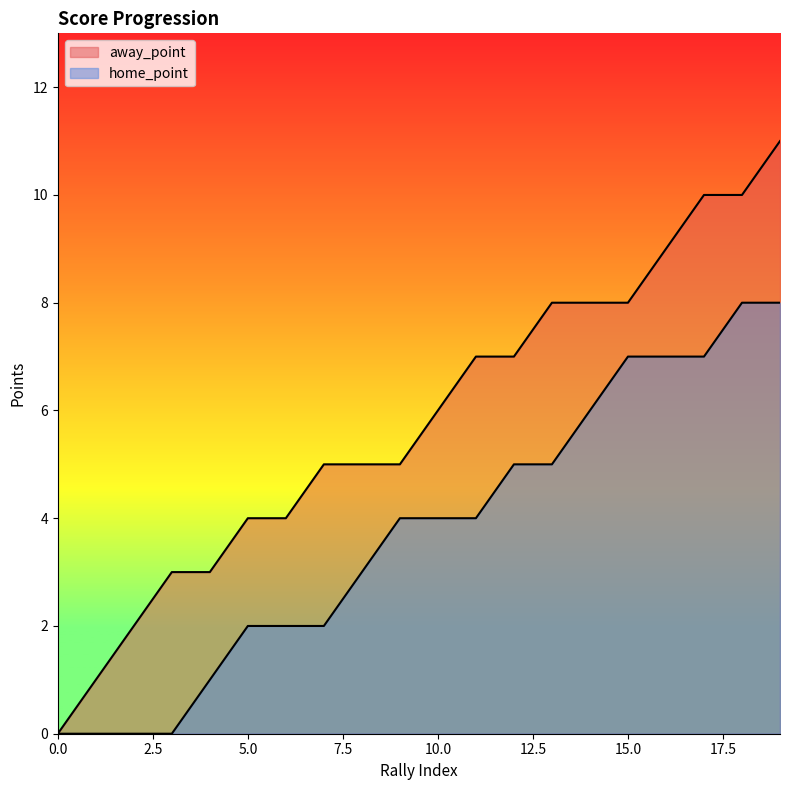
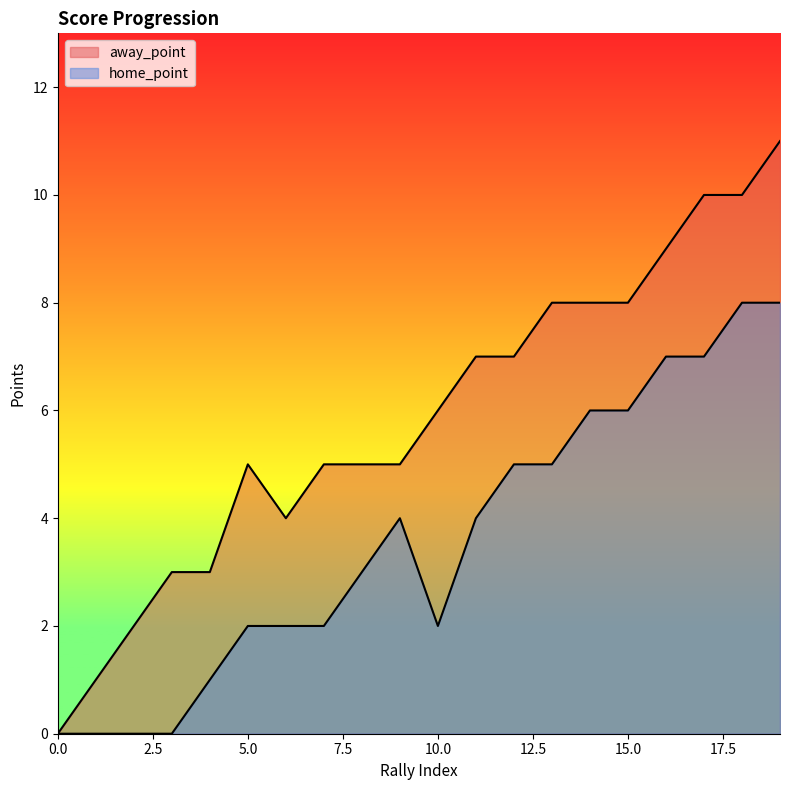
  {
    "away_point": {
-     "5.0": 4,
+     "5.0": 5,
      "10.0": 6,
      "15.0": 8
    },
    "home_point": {
      "5.0": 2,
-     "10.0": 4,
-     "15.0": 7
+     "10.0": 2,
+     "15.0": 6
    }
  }
